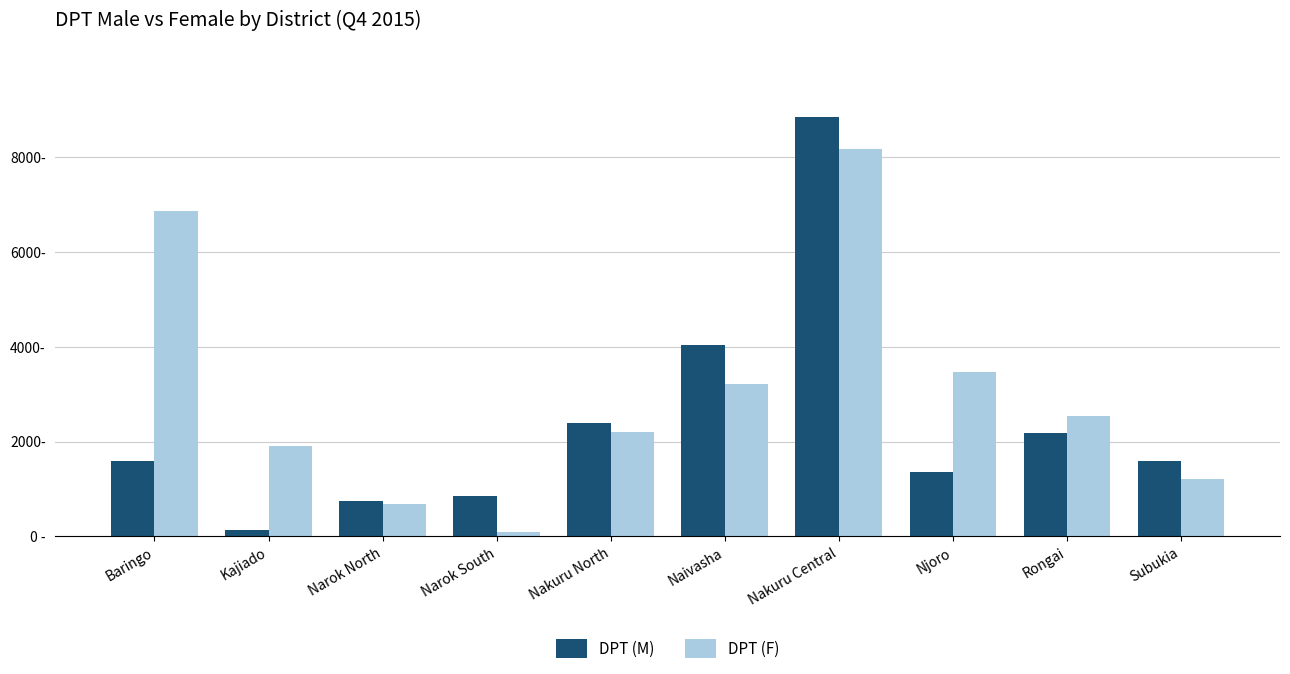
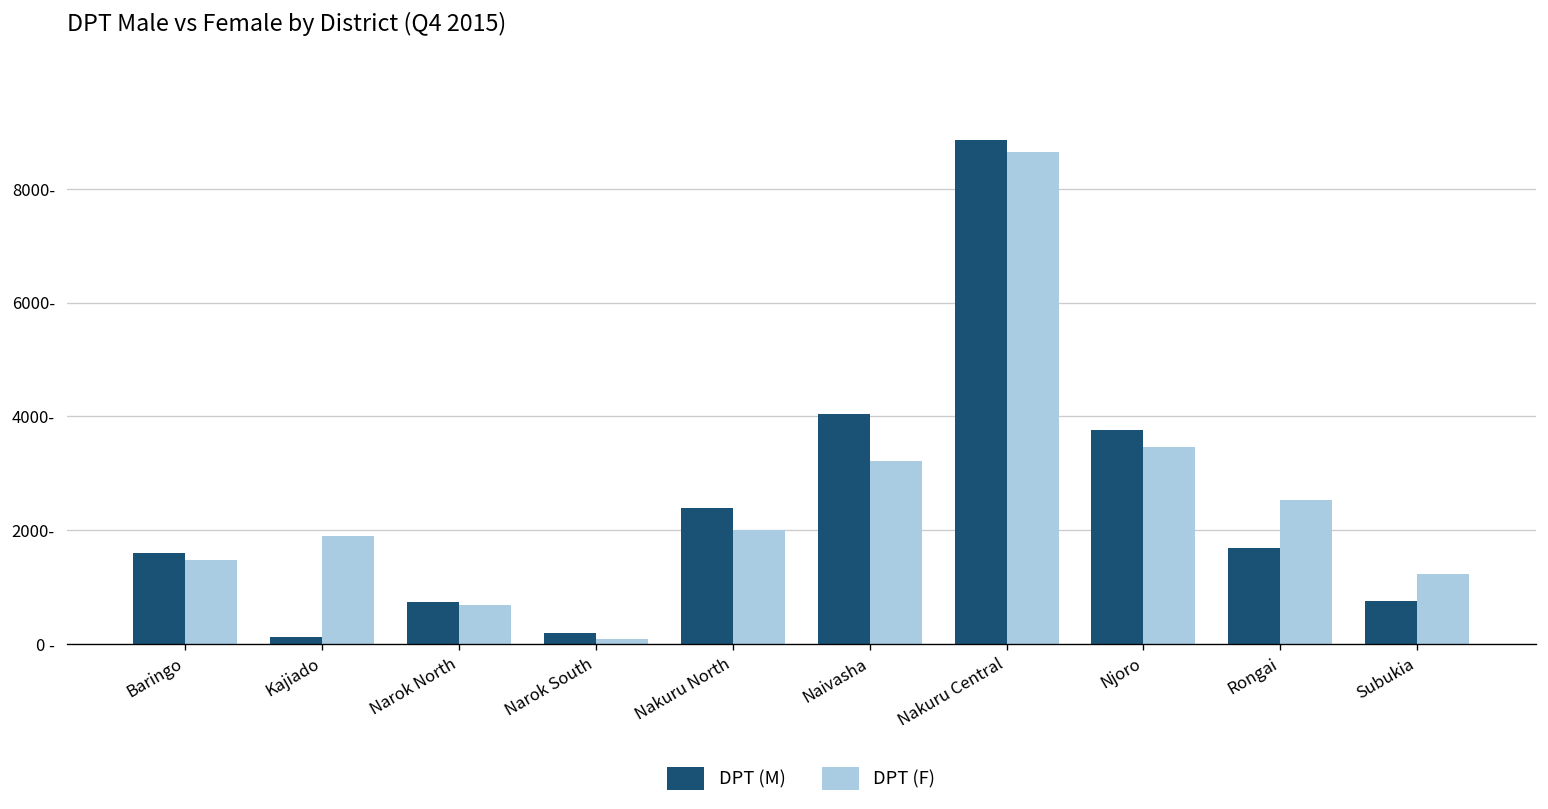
  {
    "DPT (M)": {
      "Baringo": "1600-",
      "Kajiado": "100-",
      "Narok North": "700-",
-     "Narok South": "900-",
+     "Narok South": "200-",
      "Nakuru North": "2400-",
      "Naivasha": "4000-",
      "Nakuru Central": "8900-",
-     "Njoro": "1400-",
-     "Rongai": "2200-",
-     "Subukia": "1600-"
+     "Njoro": "3800-",
+     "Rongai": "1700-",
+     "Subukia": "800-"
    },
    "DPT (F)": {
-     "Baringo": "6900-",
+     "Baringo": "1500-",
      "Kajiado": "1900-",
      "Narok North": "700-",
      "Narok South": "100-",
-     "Nakuru North": "2200-",
+     "Nakuru North": "2000-",
      "Naivasha": "3200-",
-     "Nakuru Central": "8200-",
+     "Nakuru Central": "8600-",
      "Njoro": "3500-",
      "Rongai": "2500-",
      "Subukia": "1200-"
    }
  }
